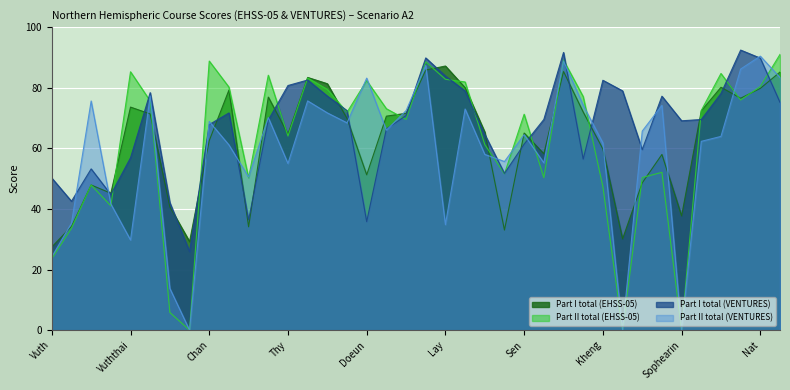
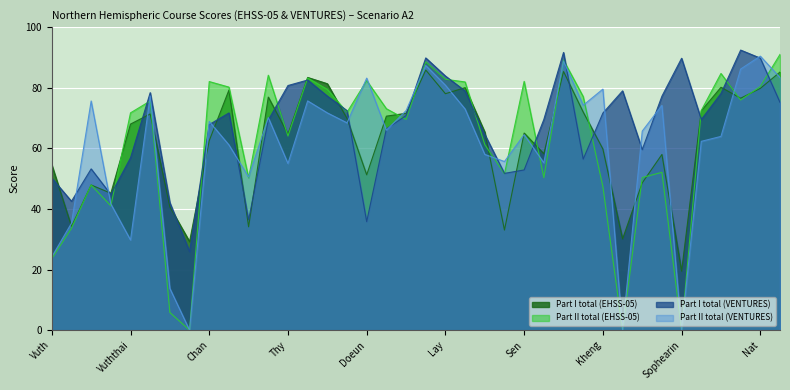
  {
    "Part I total (EHSS-05)": {
-     "Vuth": 27,
-     "Vuththai": 74,
+     "Vuth": 55,
+     "Vuththai": 68,
      "Chan": 63,
      "Doeun": 51,
-     "Lay": 87,
+     "Lay": 78,
      "Kheng": 60,
-     "Sophearin": 38
+     "Sophearin": 19
    },
    "Part II total (EHSS-05)": {
-     "Vuththai": 85,
-     "Chan": 89,
+     "Vuththai": 72,
+     "Chan": 82,
      "Lay": 83,
-     "Sen": 71,
+     "Sen": 82,
      "Kheng": 47
    },
    "Part I total (VENTURES)": {
      "Vuth": 50,
      "Vuththai": 57,
      "Chan": 68,
      "Thy": 81,
      "Doeun": 36,
      "Lay": 84,
-     "Sen": 61,
-     "Kheng": 82,
-     "Sophearin": 69
+     "Sen": 53,
+     "Kheng": 72,
+     "Sophearin": 90
    },
    "Part II total (VENTURES)": {
      "Vuththai": 30,
      "Chan": 69,
      "Thy": 55,
-     "Lay": 35,
-     "Kheng": 62
+     "Lay": 81,
+     "Kheng": 80
    }
  }
